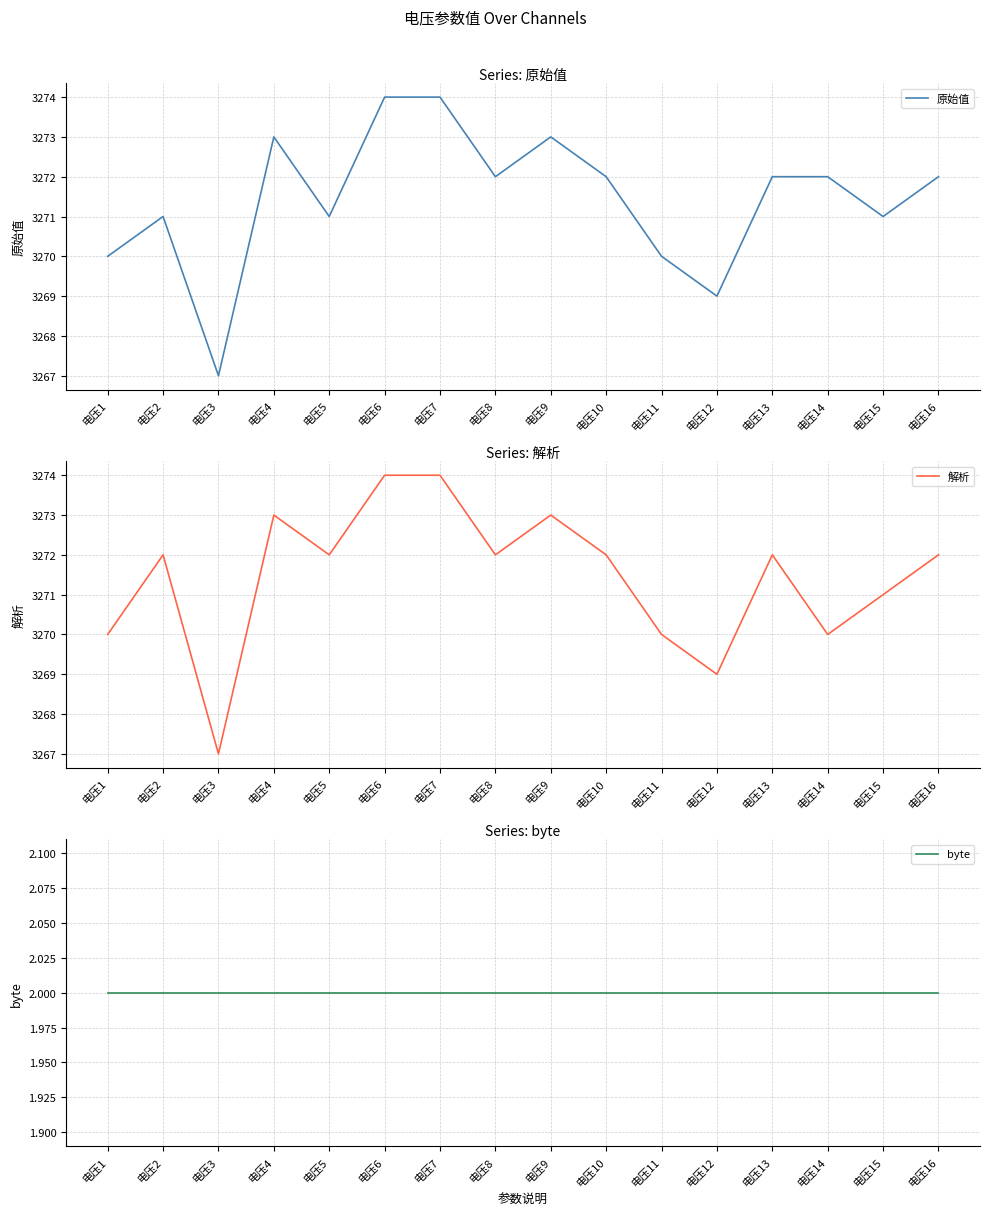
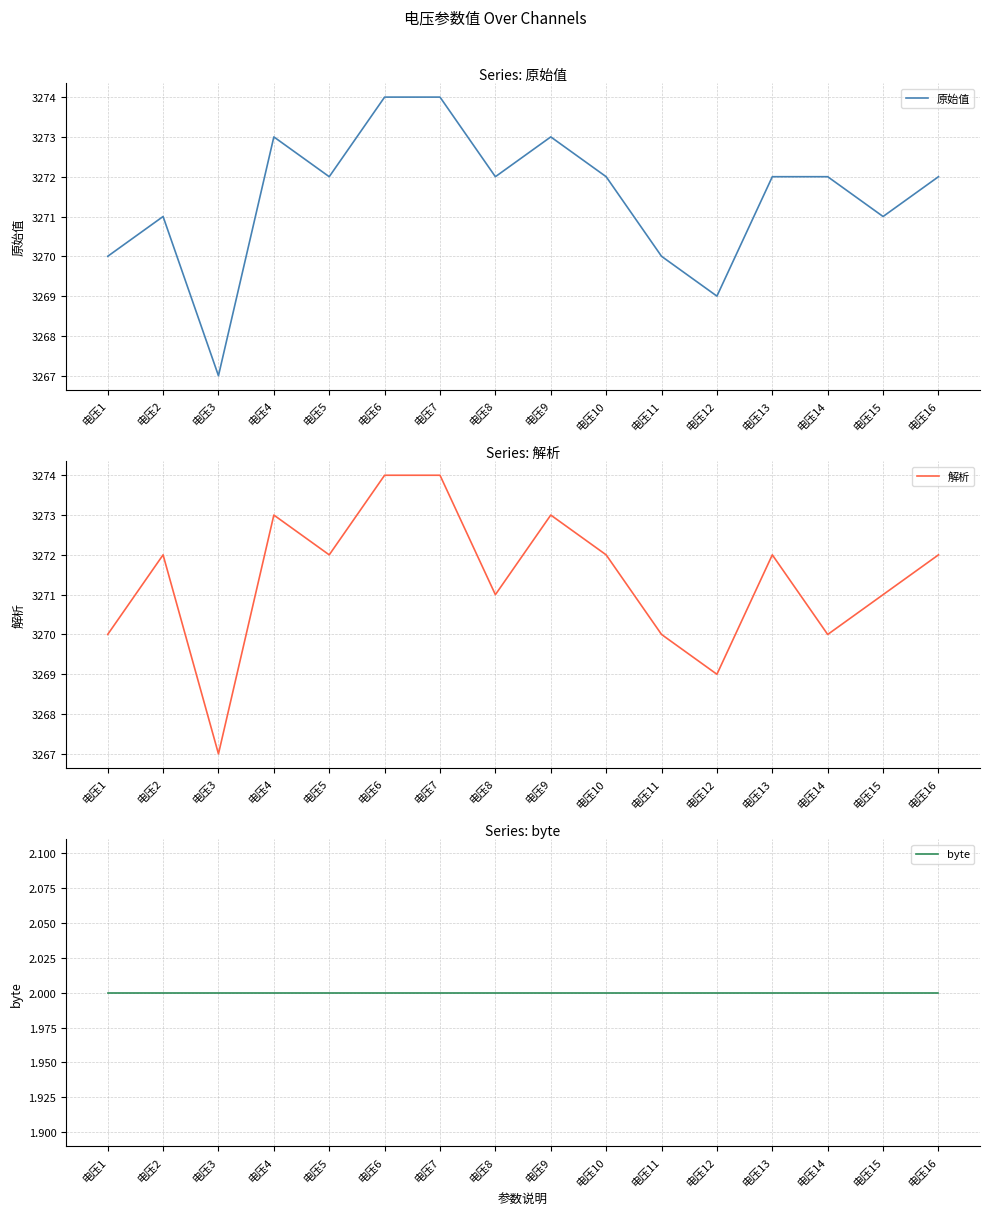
  {
    "Series: 原始值": {
      "电压1": 3270,
      "电压2": 3271,
      "电压3": 3267,
      "电压4": 3273,
-     "电压5": 3271,
+     "电压5": 3272,
      "电压6": 3274,
      "电压7": 3274,
      "电压8": 3272,
      "电压9": 3273,
      "电压10": 3272,
      "电压11": 3270,
      "电压12": 3269,
      "电压13": 3272,
      "电压14": 3272,
      "电压15": 3271,
      "电压16": 3272
    },
    "Series: 解析": {
      "电压1": 3270,
      "电压2": 3272,
      "电压3": 3267,
      "电压4": 3273,
      "电压5": 3272,
      "电压6": 3274,
      "电压7": 3274,
-     "电压8": 3272,
+     "电压8": 3271,
      "电压9": 3273,
      "电压10": 3272,
      "电压11": 3270,
      "电压12": 3269,
      "电压13": 3272,
      "电压14": 3270,
      "电压15": 3271,
      "电压16": 3272
    },
    "Series: byte": {
      "电压1": 2.000,
      "电压2": 2.000,
      "电压3": 2.000,
      "电压4": 2.000,
      "电压5": 2.000,
      "电压6": 2.000,
      "电压7": 2.000,
      "电压8": 2.000,
      "电压9": 2.000,
      "电压10": 2.000,
      "电压11": 2.000,
      "电压12": 2.000,
      "电压13": 2.000,
      "电压14": 2.000,
      "电压15": 2.000,
      "电压16": 2.000
    }
  }
